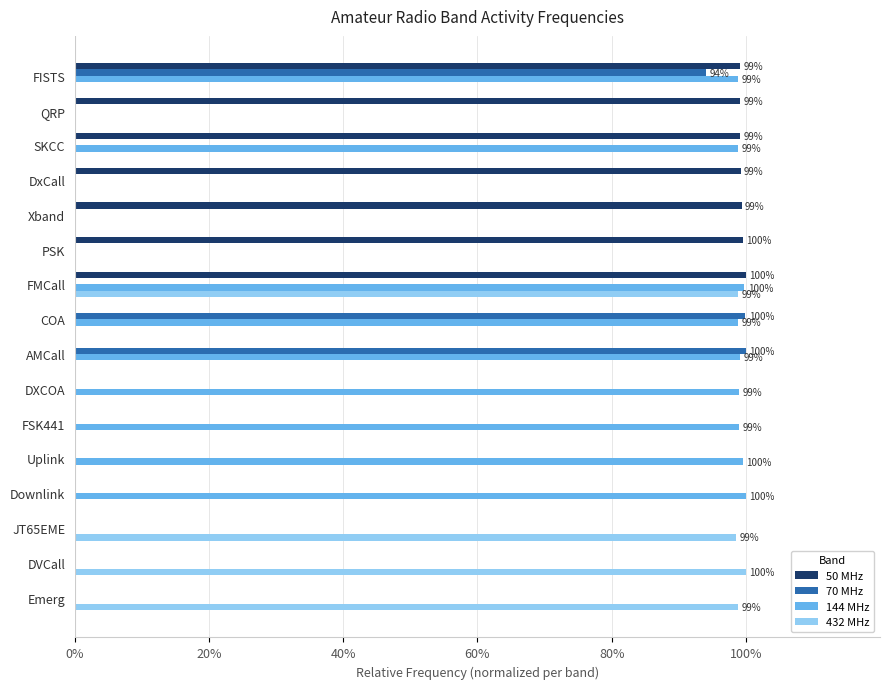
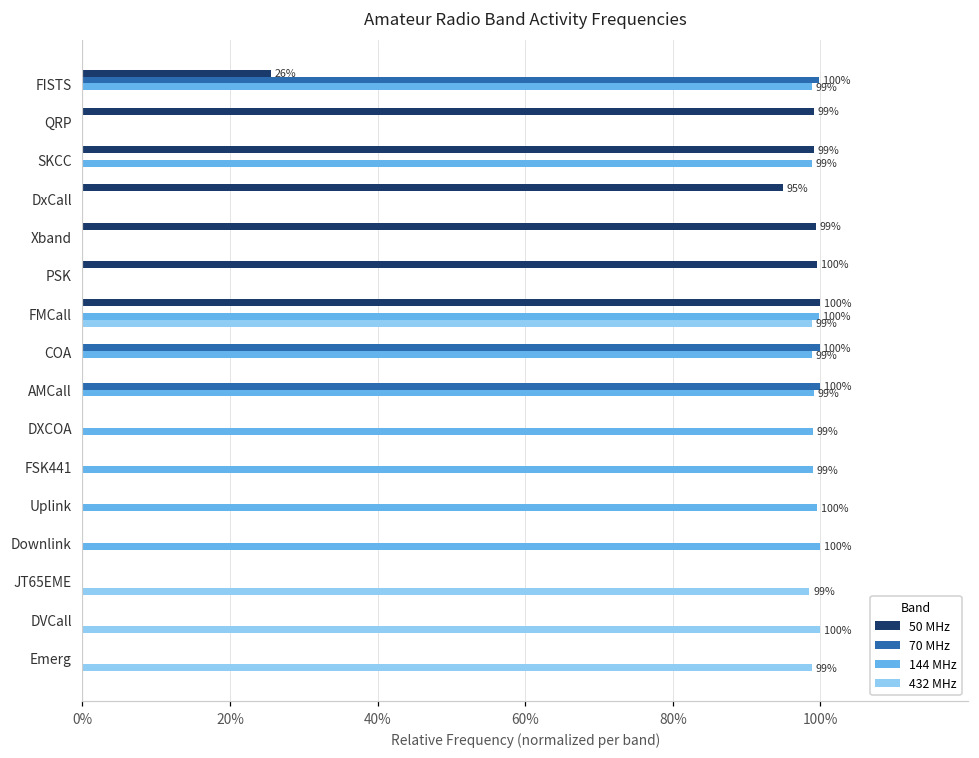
  {
    "50 MHz": {
-     "FISTS": "99%",
+     "FISTS": "26%",
      "QRP": "99%",
      "SKCC": "99%",
-     "DxCall": "99%",
+     "DxCall": "95%",
      "Xband": "99%",
      "PSK": "100%",
      "FMCall": "100%"
    },
    "70 MHz": {
-     "FISTS": "94%"
+     "FISTS": "100%"
    }
  }
